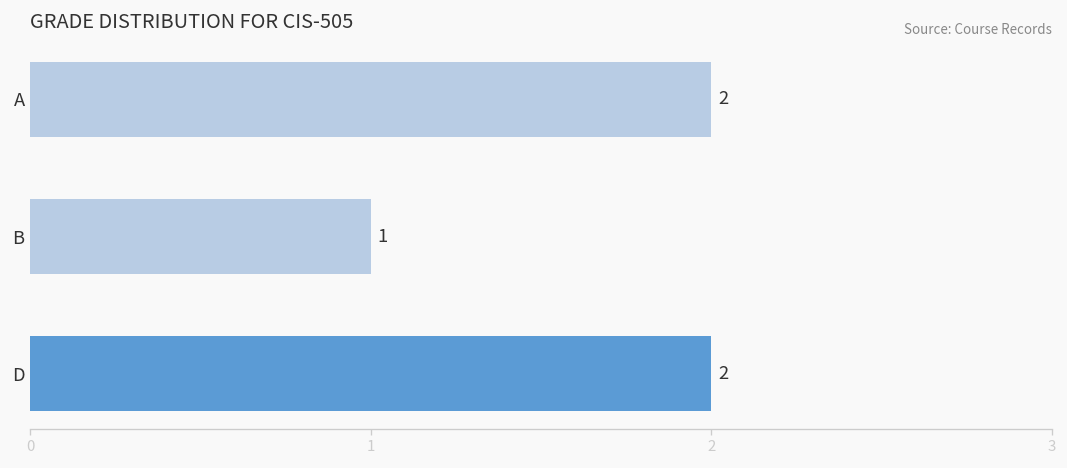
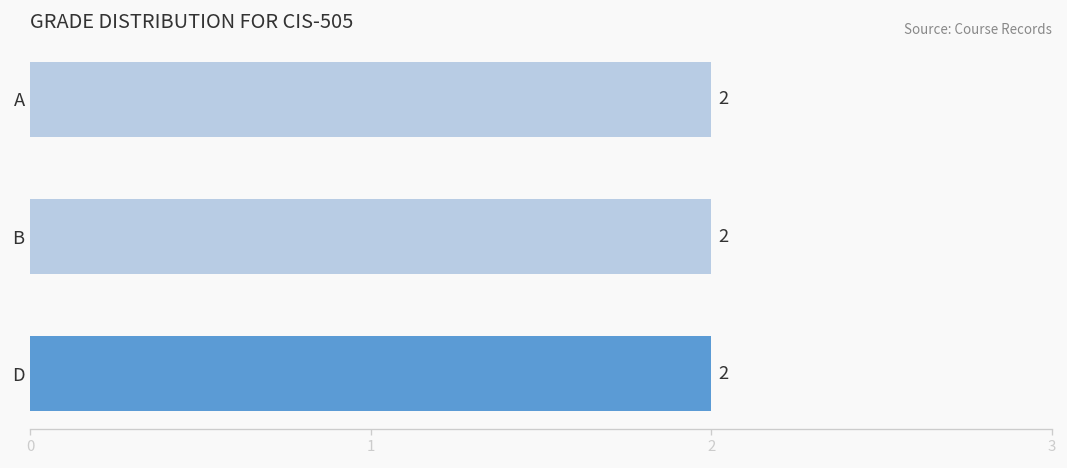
  {
    "A": 2,
-   "B": 1,
+   "B": 2,
    "D": 2
  }
